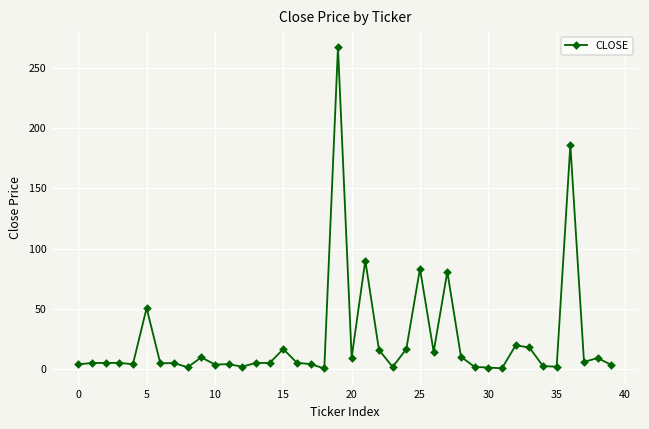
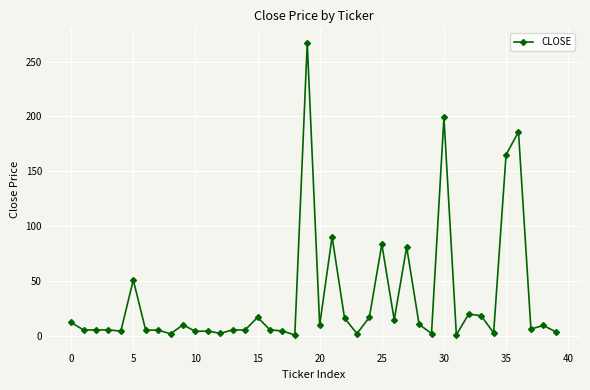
  {
-   "0": 4,
+   "0": 12,
    "5": 51,
    "10": 4,
    "15": 17,
    "20": 10,
    "25": 84,
-   "30": 2,
-   "35": 2
+   "30": 199,
+   "35": 165
  }
